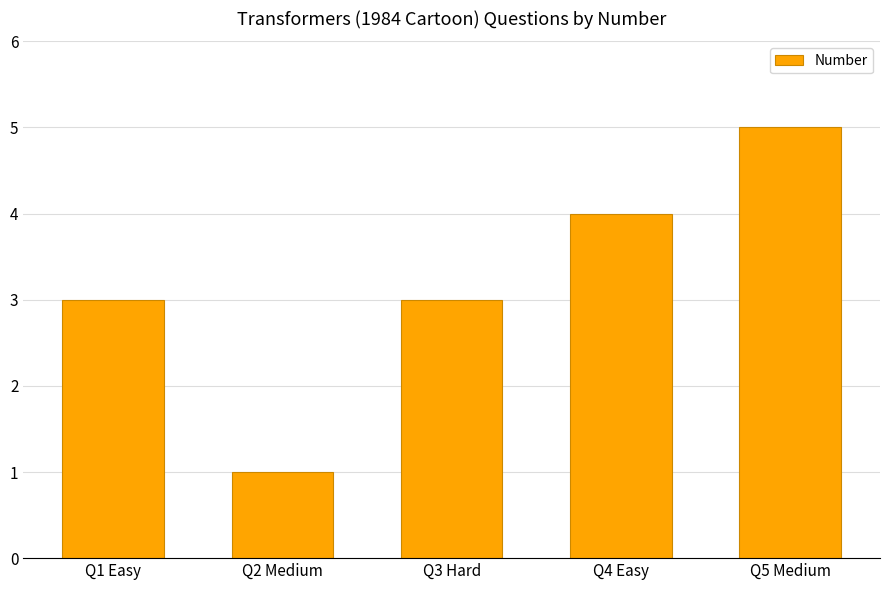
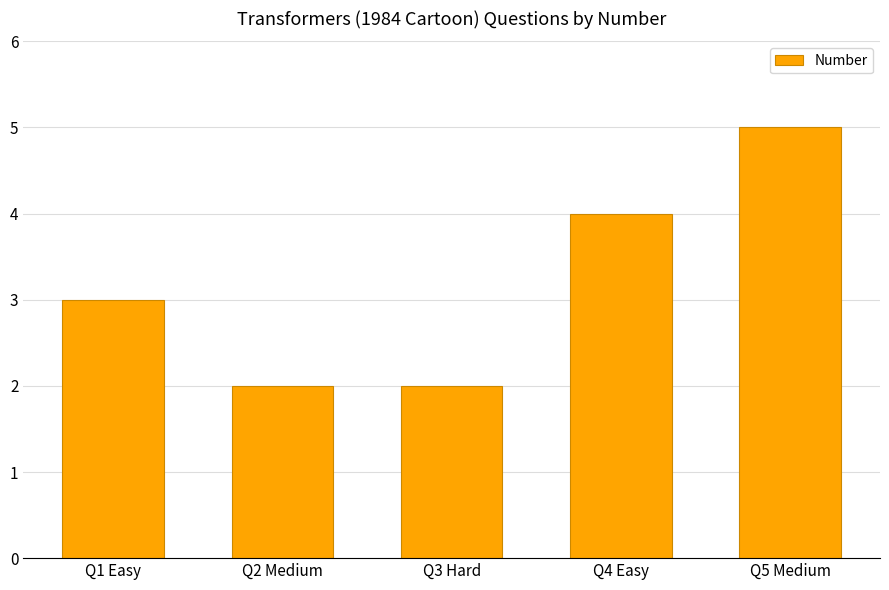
  {
    "Q1 Easy": 3,
-   "Q2 Medium": 1,
-   "Q3 Hard": 3,
+   "Q2 Medium": 2,
+   "Q3 Hard": 2,
    "Q4 Easy": 4,
    "Q5 Medium": 5
  }
